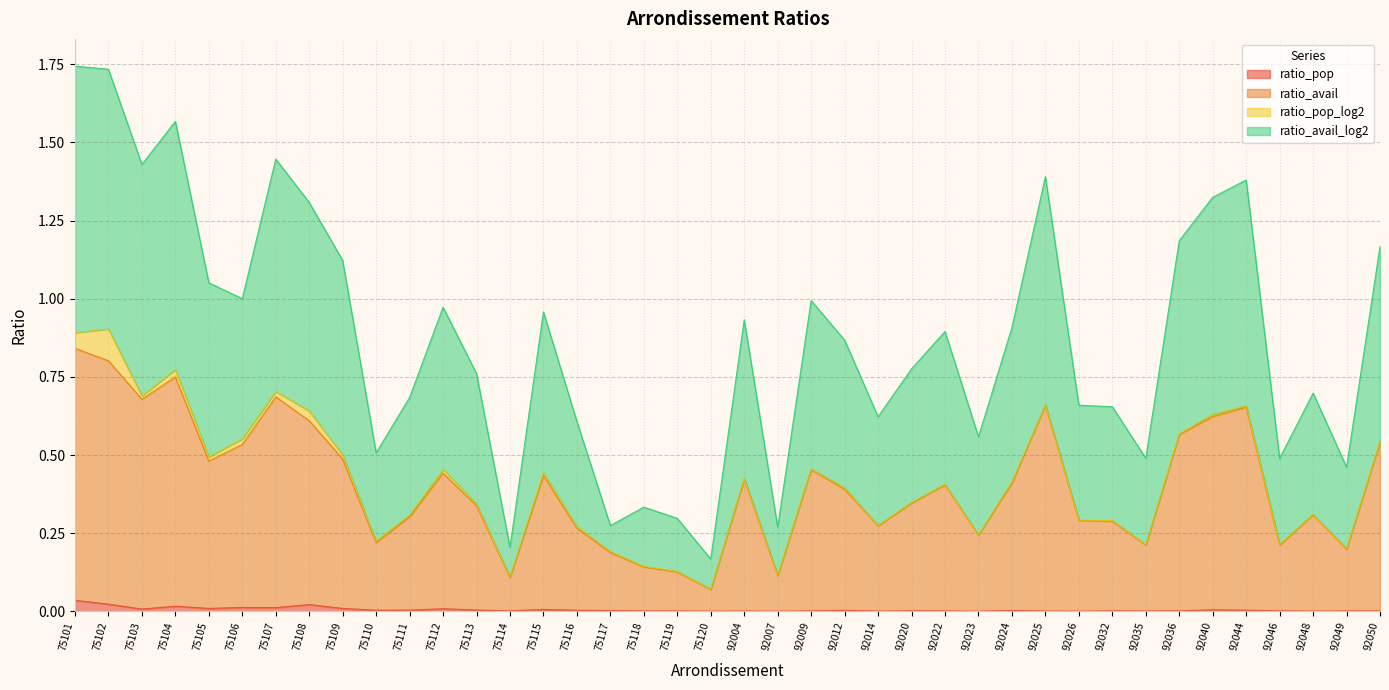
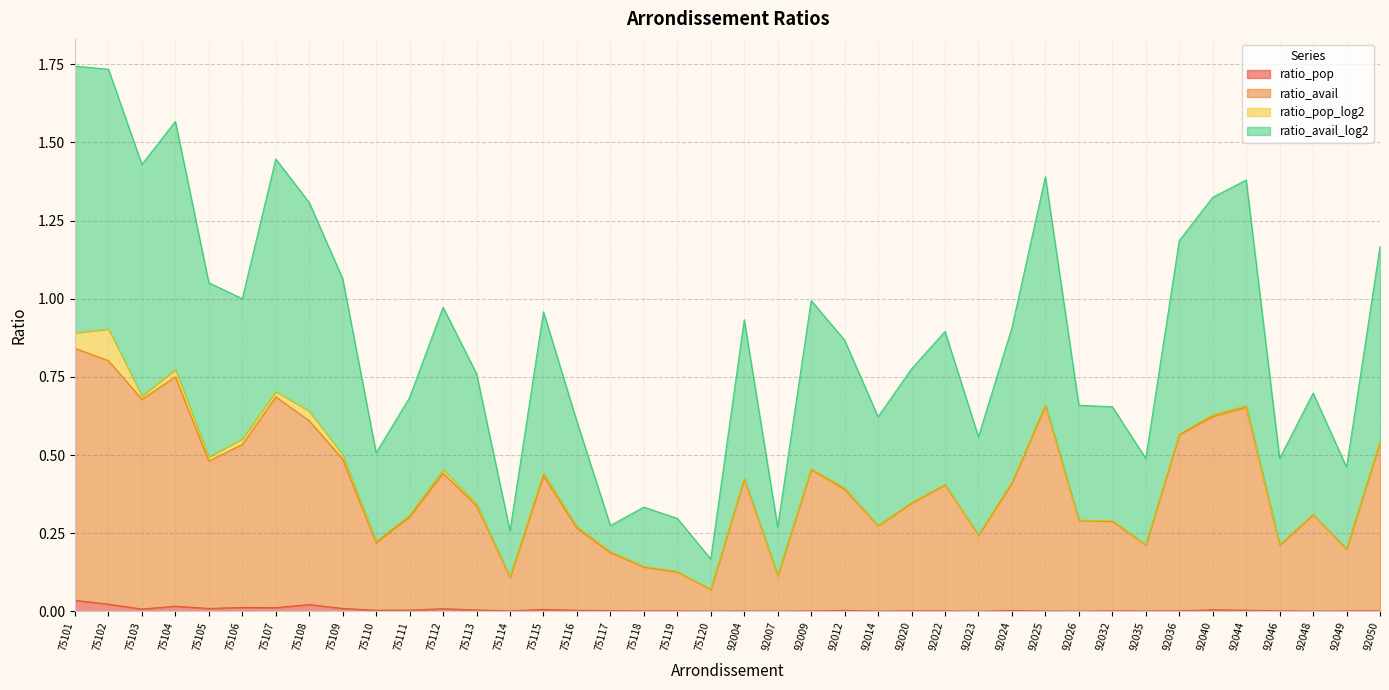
  {
    "ratio_pop_log2": {
      "75101": 0.05,
      "75102": 0.10,
      "75103": 0.01,
      "75104": 0.02,
      "75105": 0.01,
      "75106": 0.02,
      "75107": 0.02,
      "75108": 0.03,
      "75109": 0.01,
      "75112": 0.01,
      "75115": 0.01
    },
    "ratio_avail_log2": {
      "75101": 0.85,
      "75102": 0.83,
      "75103": 0.74,
      "75104": 0.79,
      "75105": 0.56,
      "75106": 0.45,
      "75107": 0.74,
      "75108": 0.67,
-     "75109": 0.62,
+     "75109": 0.56,
      "75110": 0.28,
      "75111": 0.38,
      "75112": 0.52,
      "75113": 0.42,
-     "75114": 0.09,
+     "75114": 0.15,
      "75115": 0.51,
      "75116": 0.34,
      "75117": 0.08,
      "75118": 0.19,
      "75119": 0.17,
      "75120": 0.10,
      "92004": 0.51,
      "92007": 0.16,
      "92009": 0.54,
      "92012": 0.47,
      "92014": 0.35,
      "92020": 0.43,
      "92022": 0.49,
      "92023": 0.31,
      "92024": 0.49,
      "92025": 0.73,
      "92026": 0.37,
      "92032": 0.36,
      "92035": 0.28,
      "92036": 0.62,
      "92040": 0.69,
      "92044": 0.72,
      "92046": 0.28,
      "92048": 0.39,
      "92049": 0.26,
      "92050": 0.62
    }
  }
